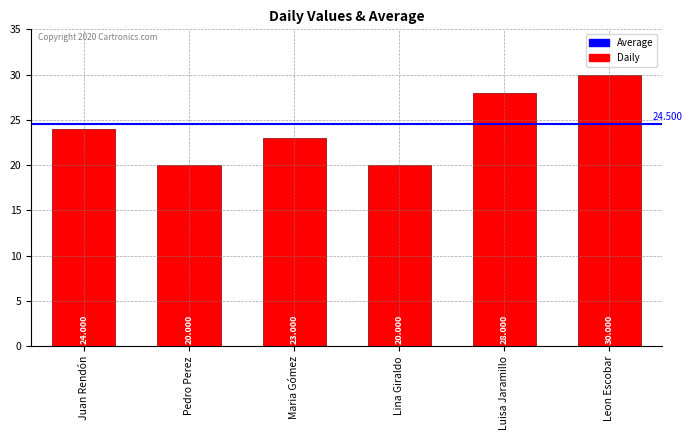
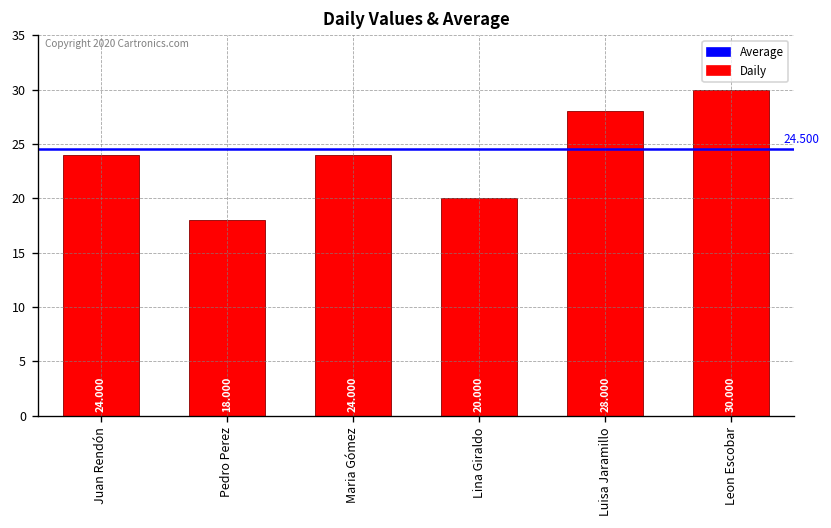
  {
    "Juan Rendón": 24.000,
-   "Pedro Perez": 20.000,
-   "Maria Gómez": 23.000,
+   "Pedro Perez": 18.000,
+   "Maria Gómez": 24.000,
    "Lina Giraldo": 20.000,
    "Luisa Jaramillo": 28.000,
    "Leon Escobar": 30.000
  }
